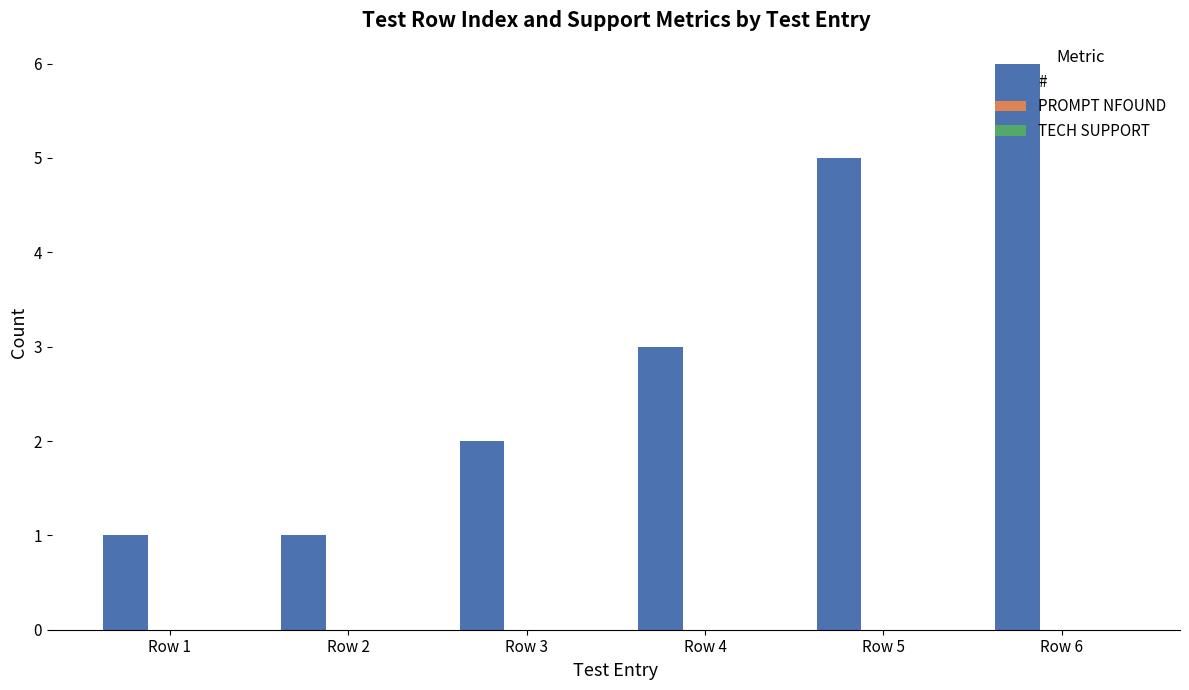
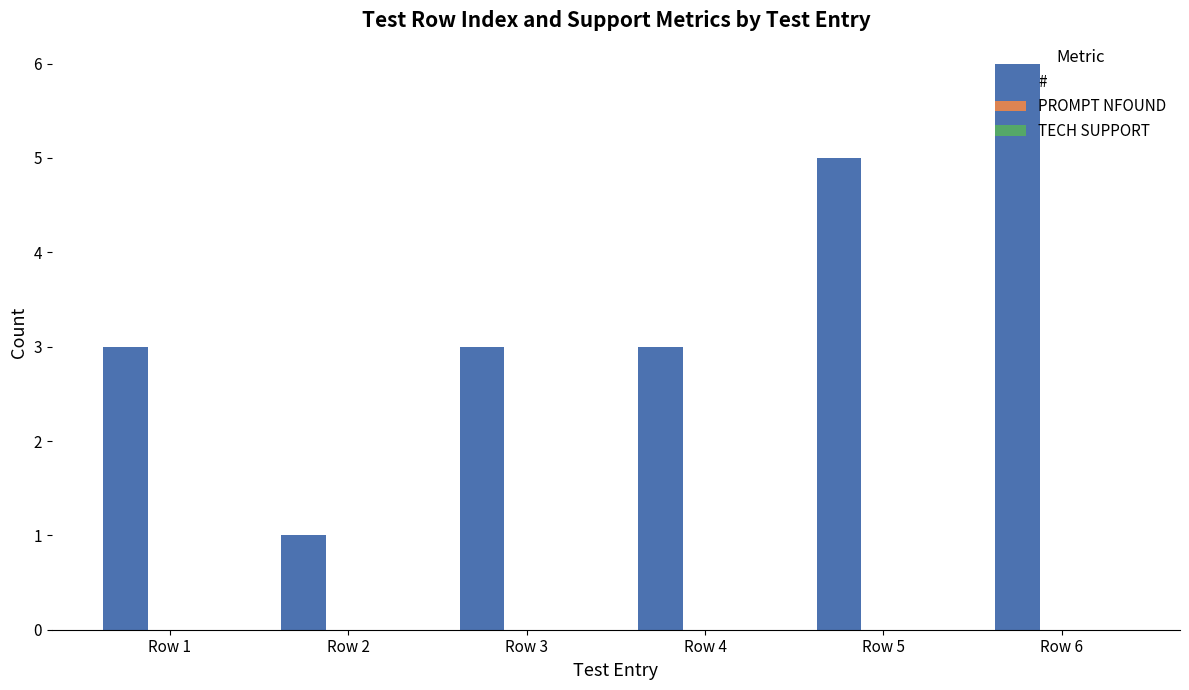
  {
    "#": {
-     "Row 1": 1,
+     "Row 1": 3,
      "Row 2": 1,
-     "Row 3": 2,
+     "Row 3": 3,
      "Row 4": 3,
      "Row 5": 5,
      "Row 6": 6
    },
    "PROMPT NFOUND": {
      "Row 1": 0,
      "Row 2": 0,
      "Row 3": 0,
      "Row 4": 0,
      "Row 5": 0,
      "Row 6": 0
    },
    "TECH SUPPORT": {
      "Row 1": 0,
      "Row 2": 0,
      "Row 3": 0,
      "Row 4": 0,
      "Row 5": 0,
      "Row 6": 0
    }
  }
